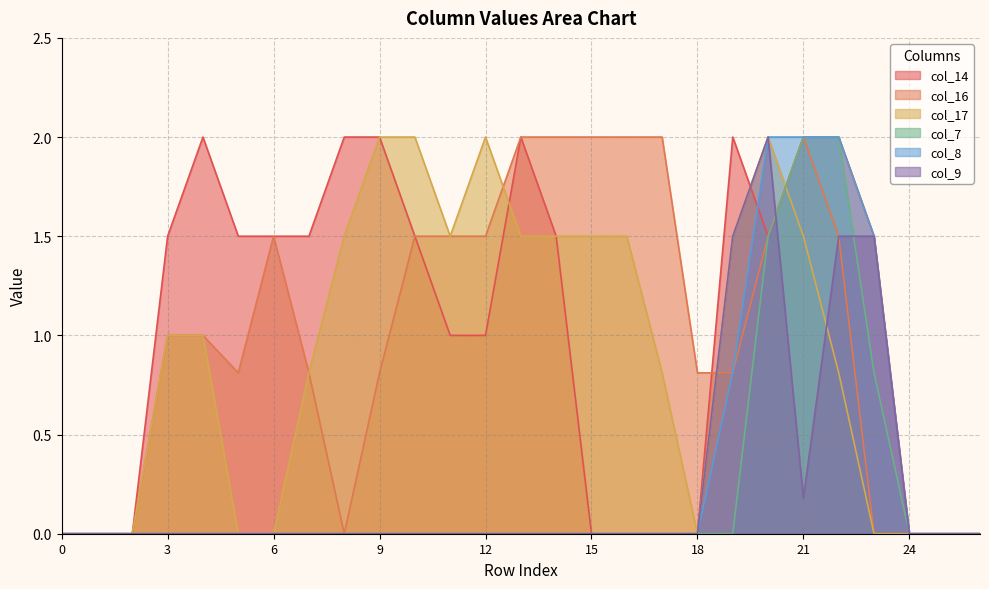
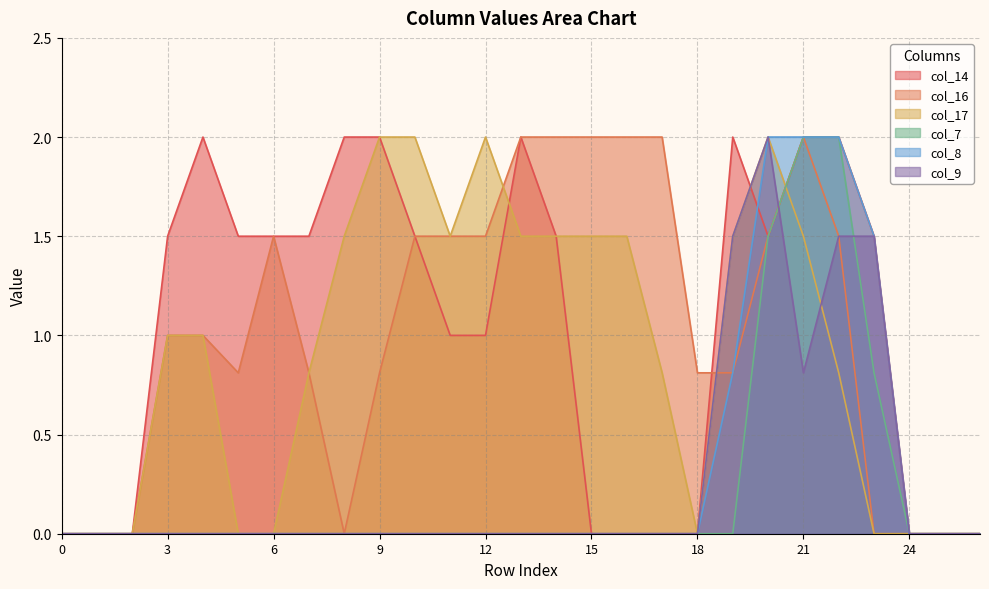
  {
    "col_9": {
-     "21": 0.18
+     "21": 0.81
    }
  }
